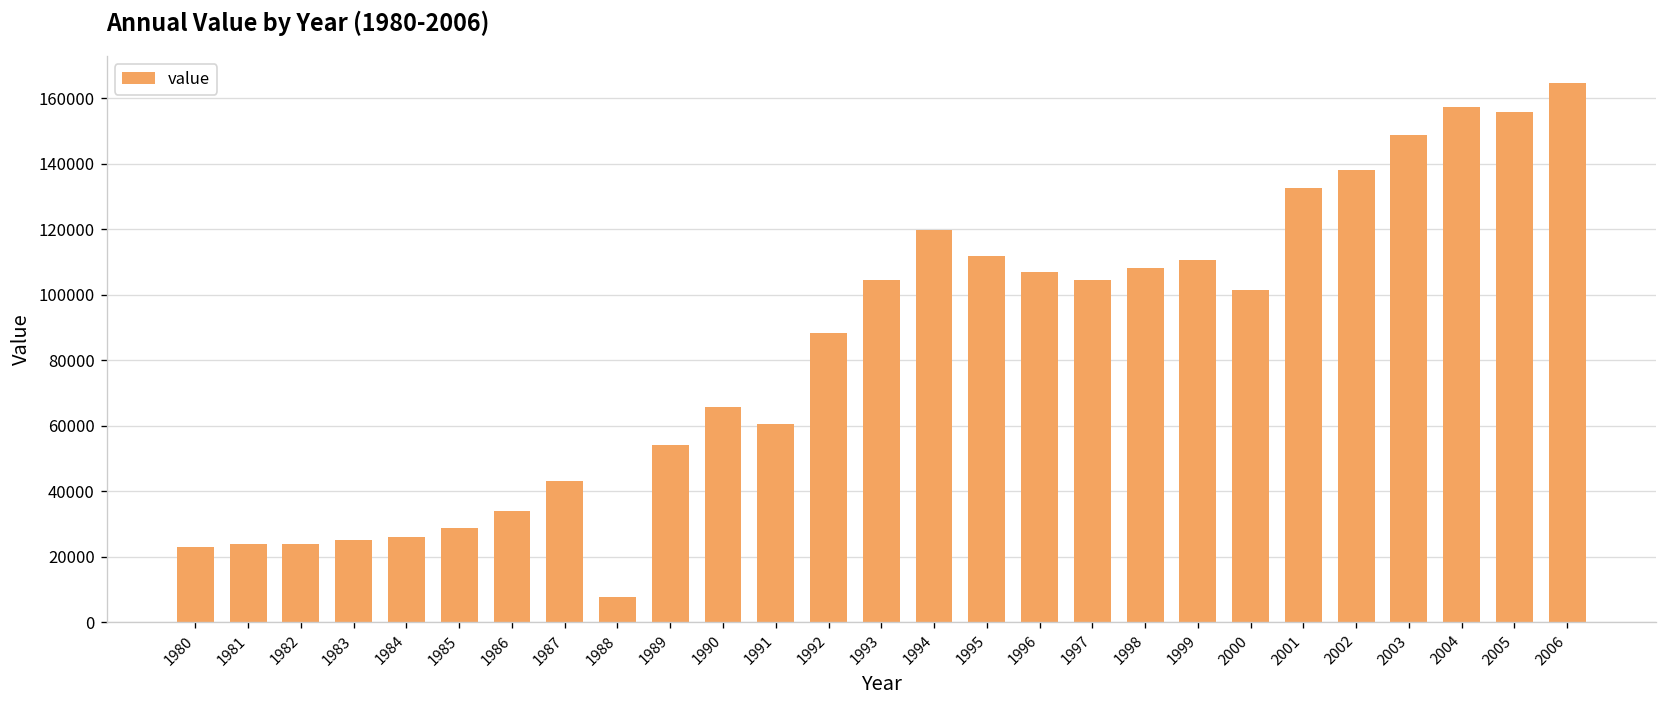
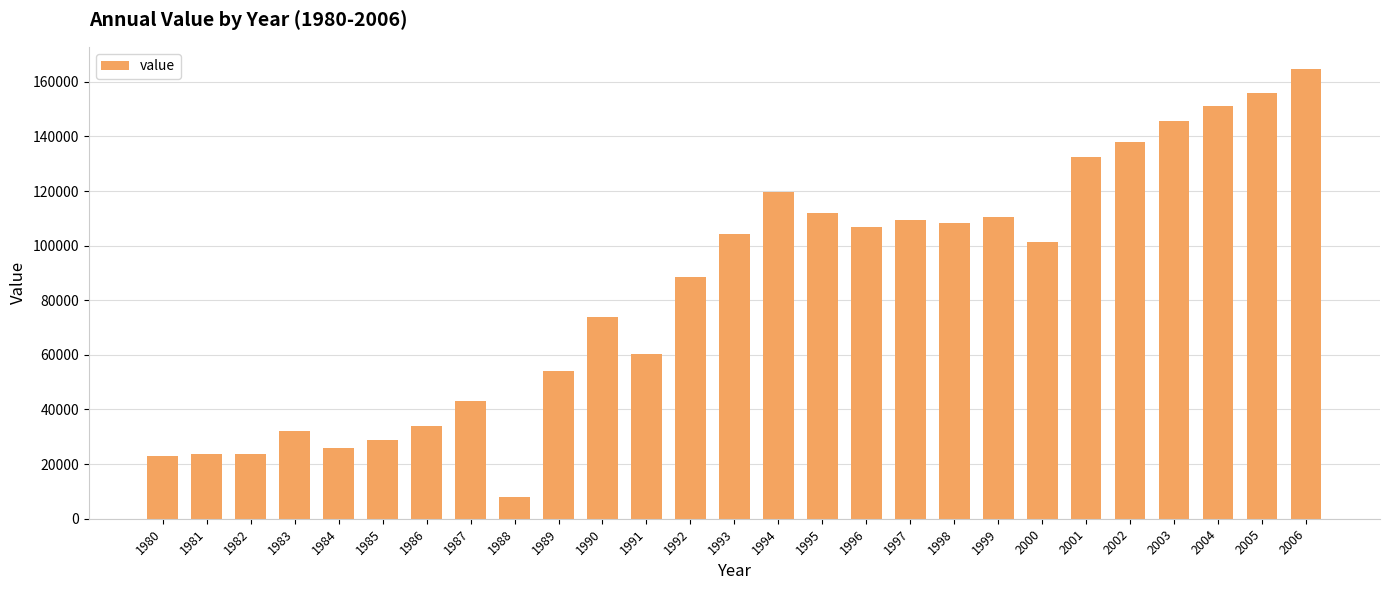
  {
    "1980": 23000,
    "1981": 24000,
    "1982": 24000,
-   "1983": 25000,
+   "1983": 32000,
    "1984": 26000,
    "1985": 29000,
    "1986": 34000,
    "1987": 43000,
    "1988": 8000,
    "1989": 54000,
-   "1990": 66000,
+   "1990": 74000,
    "1991": 60000,
    "1992": 88000,
    "1993": 104000,
    "1994": 120000,
    "1995": 112000,
    "1996": 107000,
-   "1997": 105000,
+   "1997": 109000,
    "1998": 108000,
    "1999": 111000,
    "2000": 102000,
    "2001": 132000,
    "2002": 138000,
-   "2003": 149000,
-   "2004": 157000,
+   "2003": 146000,
+   "2004": 151000,
    "2005": 156000,
    "2006": 165000
  }
